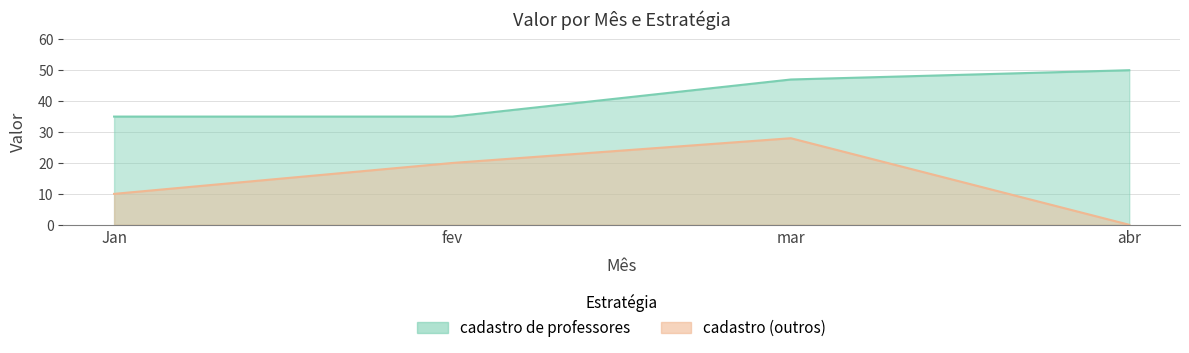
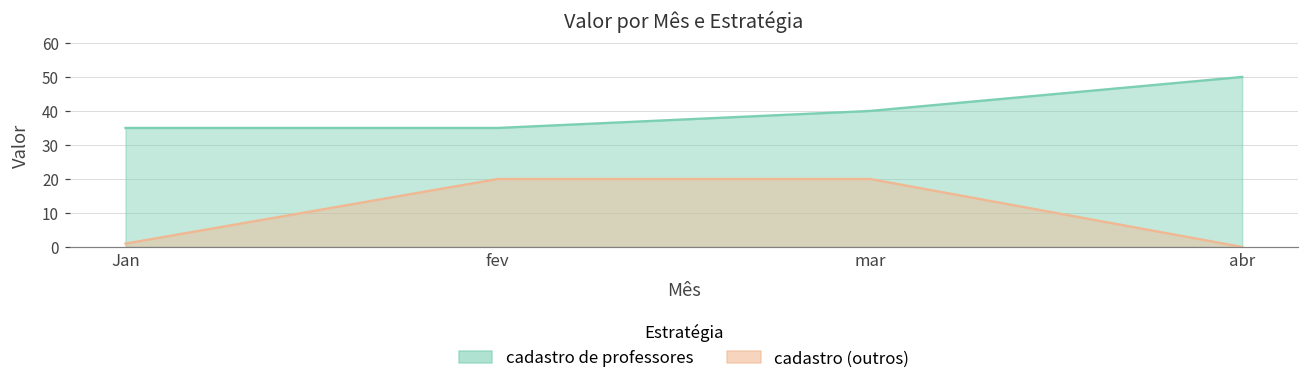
  {
    "cadastro de professores": {
      "Jan": 35,
      "fev": 35,
-     "mar": 47,
+     "mar": 40,
      "abr": 50
    },
    "cadastro (outros)": {
-     "Jan": 10,
+     "Jan": 1,
      "fev": 20,
-     "mar": 28,
+     "mar": 20,
      "abr": 0
    }
  }
